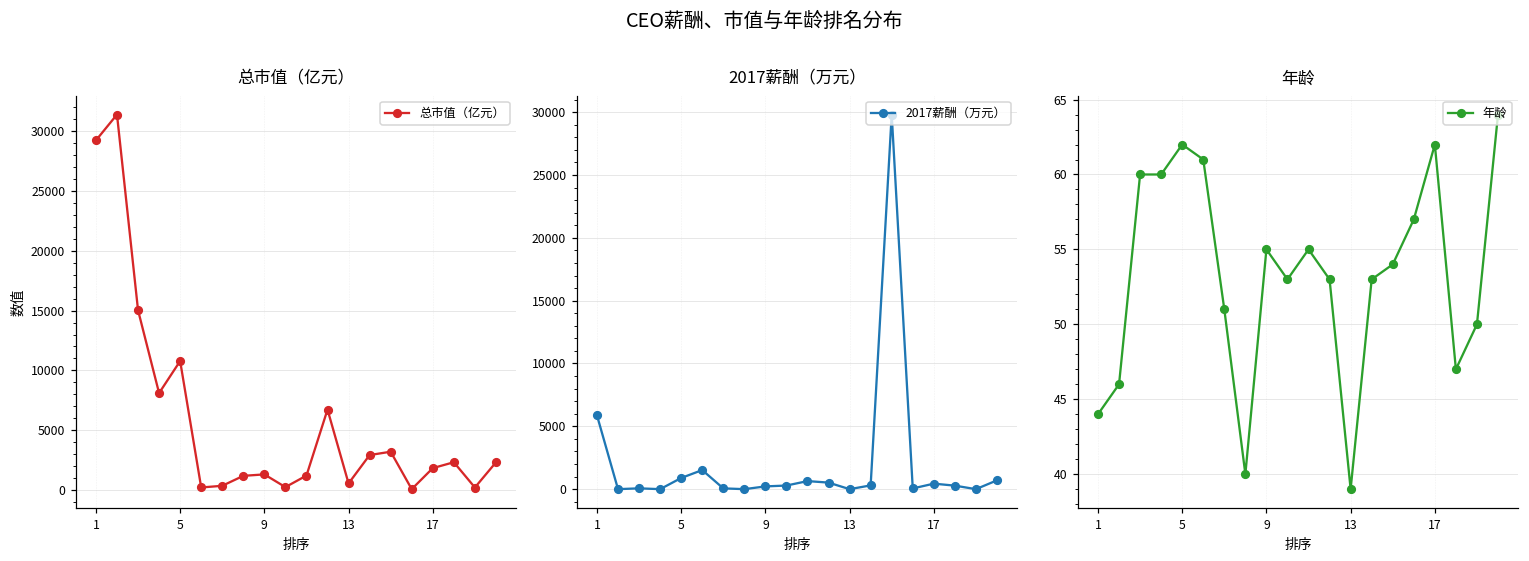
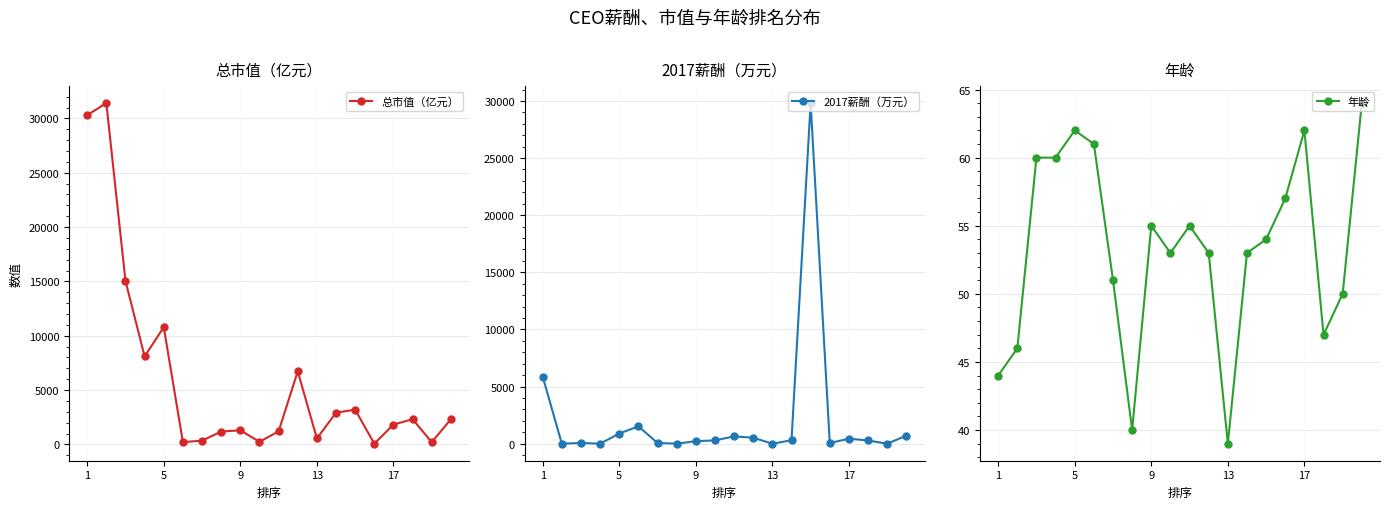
  {
    "总市值（亿元）": {
-     "1": 29200,
+     "1": 30300,
      "5": 10800,
      "9": 1300,
      "13": 500,
      "17": 1800
    },
    "2017薪酬（万元）": {
      "1": 5900,
      "5": 900,
      "9": 200,
      "13": 0,
      "17": 400
    },
    "年龄": {
      "1": 44.0,
      "5": 62.0,
      "9": 55.0,
      "13": 39.0,
      "17": 62.0
    }
  }
